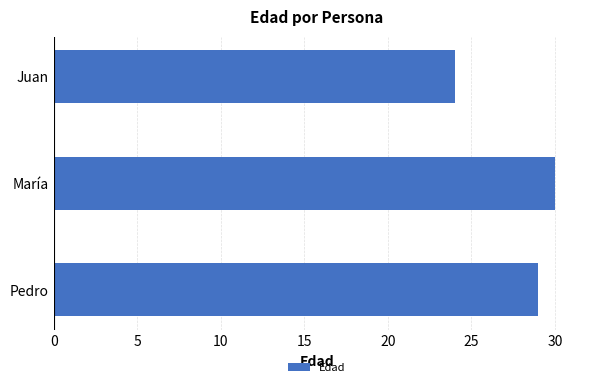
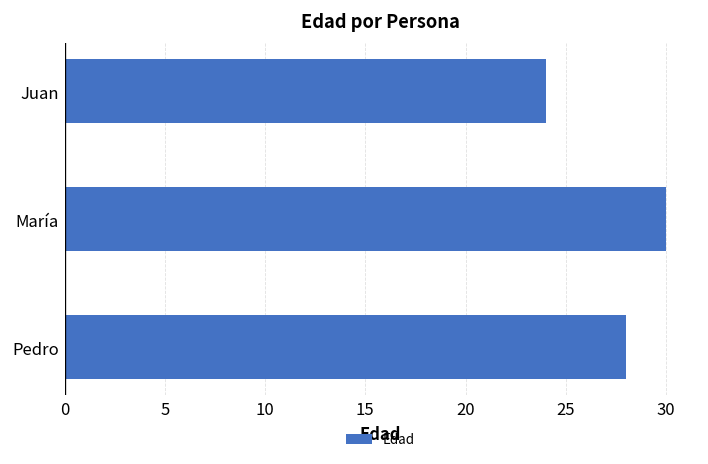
  {
    "Juan": 24,
    "María": 30,
-   "Pedro": 29
+   "Pedro": 28
  }
